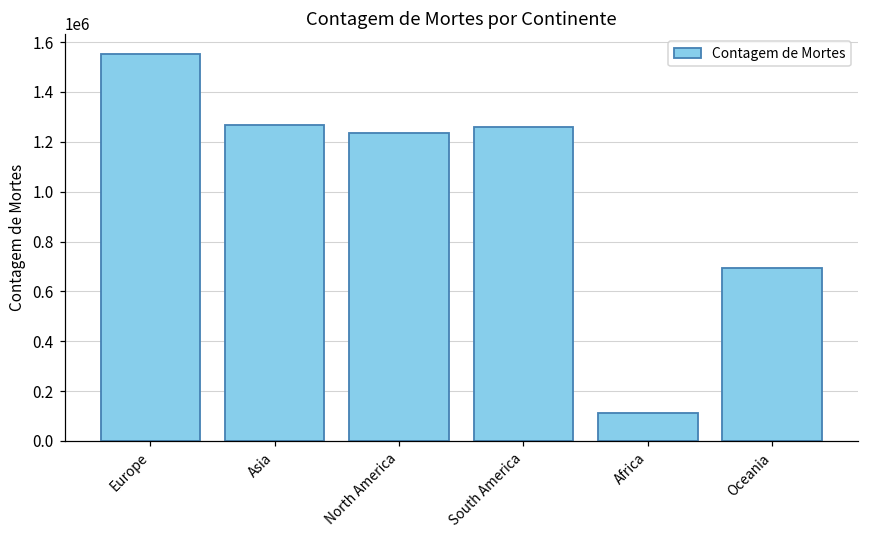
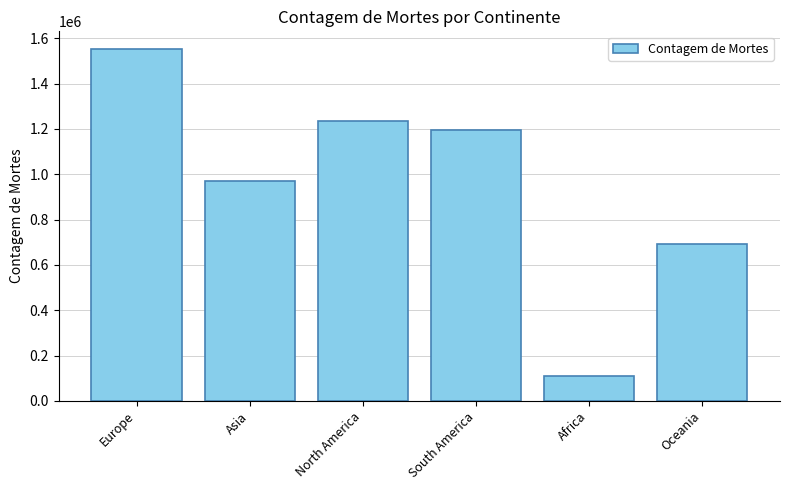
  {
    "Europe": 1550000,
-   "Asia": 1270000,
+   "Asia": 970000,
    "North America": 1240000,
-   "South America": 1260000,
+   "South America": 1190000,
    "Africa": 110000,
    "Oceania": 690000
  }
